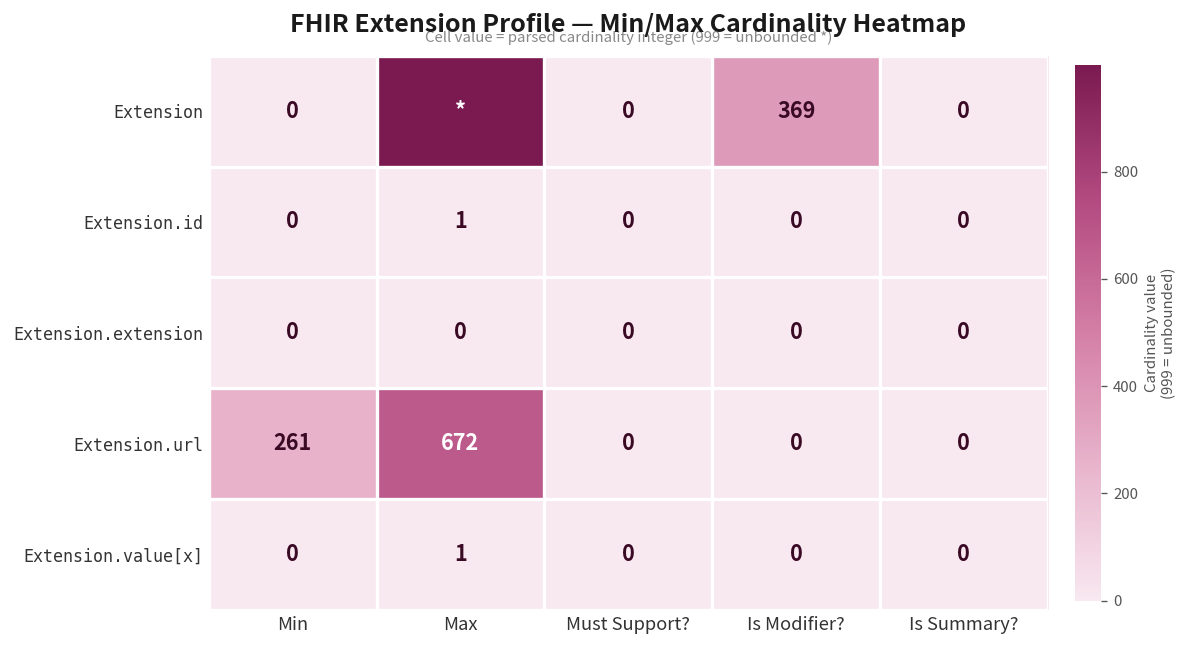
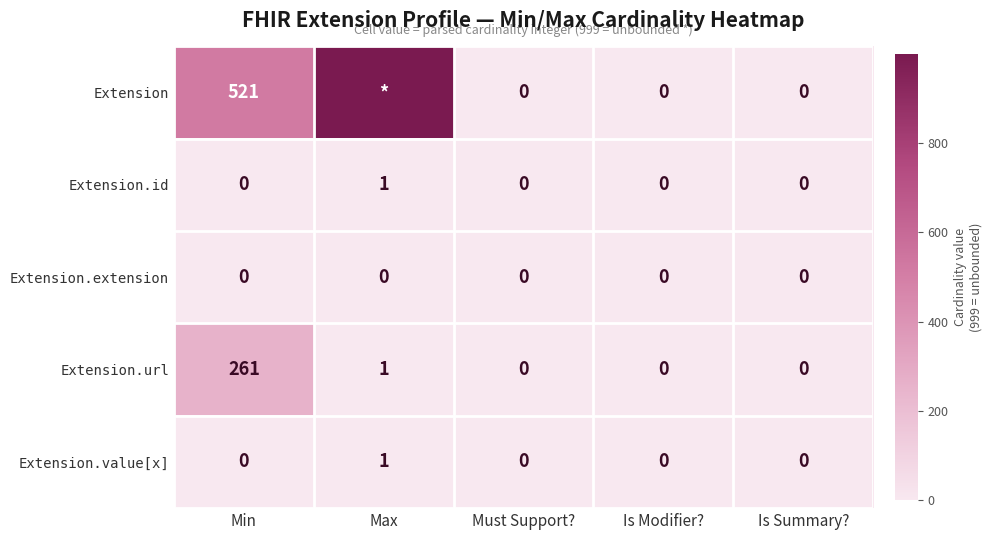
  {
    "Extension": {
-     "Min": 0,
+     "Min": 521,
      "Must Support?": 0,
-     "Is Modifier?": 369,
+     "Is Modifier?": 0,
      "Is Summary?": 0
    },
    "Extension.id": {
      "Min": 0,
      "Max": 1,
      "Must Support?": 0,
      "Is Modifier?": 0,
      "Is Summary?": 0
    },
    "Extension.extension": {
      "Min": 0,
      "Max": 0,
      "Must Support?": 0,
      "Is Modifier?": 0,
      "Is Summary?": 0
    },
    "Extension.url": {
      "Min": 261,
-     "Max": 672,
+     "Max": 1,
      "Must Support?": 0,
      "Is Modifier?": 0,
      "Is Summary?": 0
    },
    "Extension.value[x]": {
      "Min": 0,
      "Max": 1,
      "Must Support?": 0,
      "Is Modifier?": 0,
      "Is Summary?": 0
    }
  }
